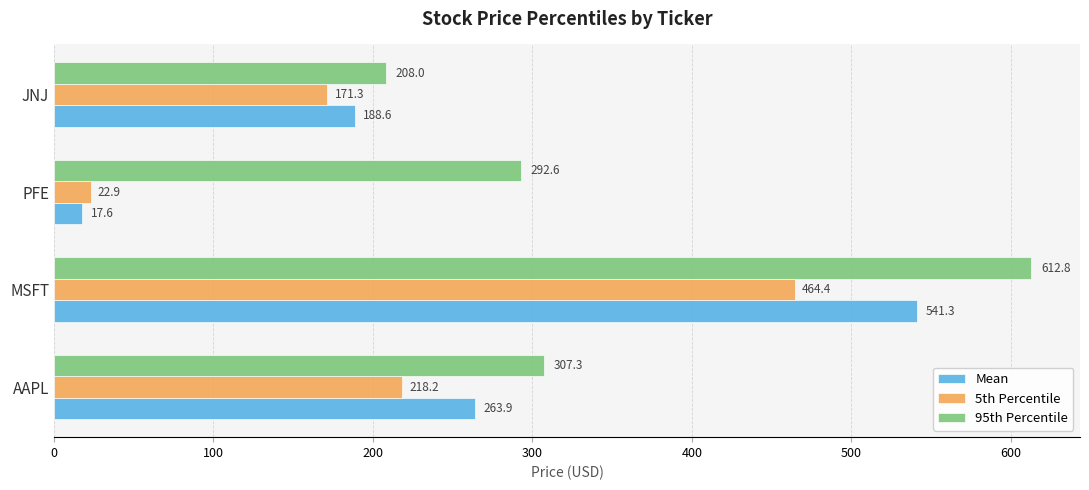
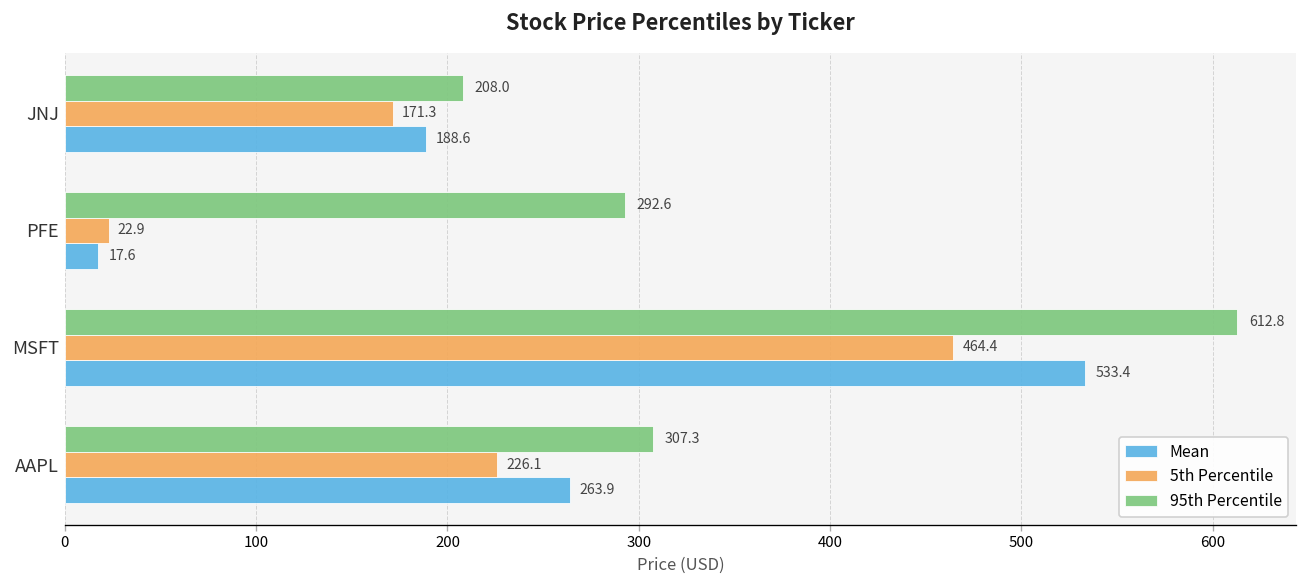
  {
    "Mean": {
      "JNJ": 188.6,
      "PFE": 17.6,
-     "MSFT": 541.3,
+     "MSFT": 533.4,
      "AAPL": 263.9
    },
    "5th Percentile": {
      "JNJ": 171.3,
      "PFE": 22.9,
      "MSFT": 464.4,
-     "AAPL": 218.2
+     "AAPL": 226.1
    },
    "95th Percentile": {
      "JNJ": 208.0,
      "PFE": 292.6,
      "MSFT": 612.8,
      "AAPL": 307.3
    }
  }
